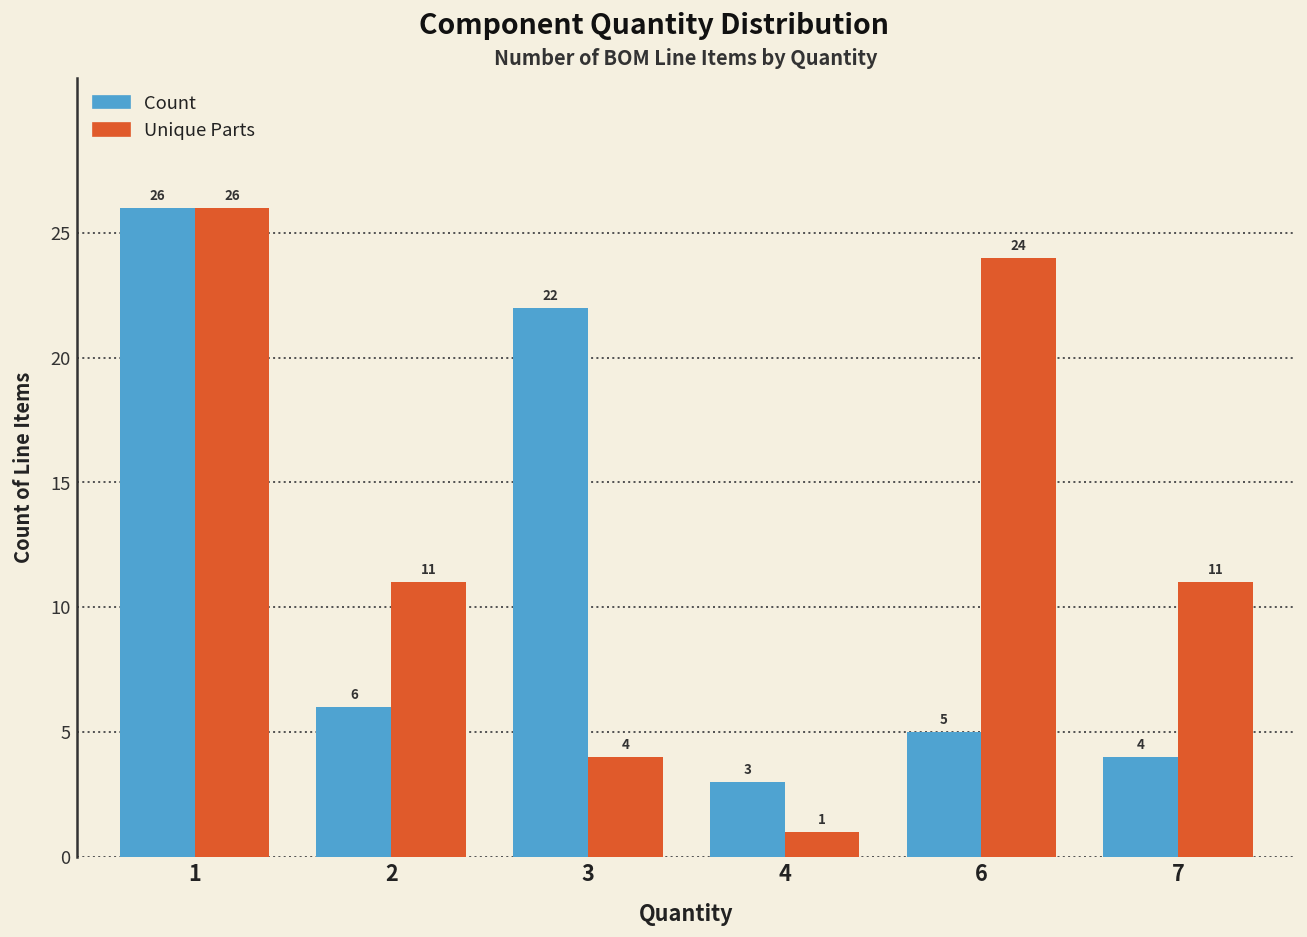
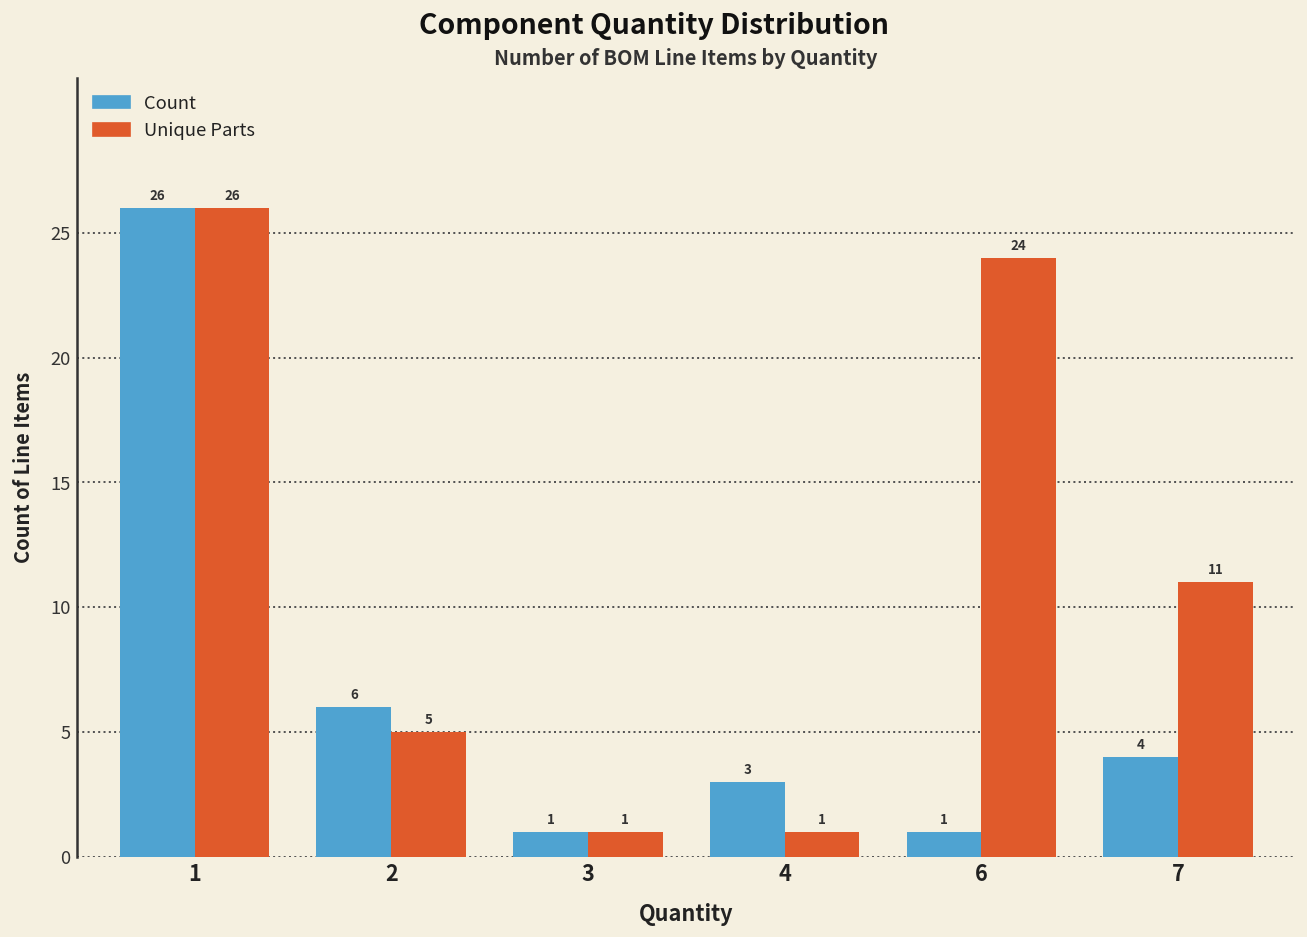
  {
    "Count": {
      "1": 26,
      "2": 6,
-     "3": 22,
+     "3": 1,
      "4": 3,
-     "6": 5,
+     "6": 1,
      "7": 4
    },
    "Unique Parts": {
      "1": 26,
-     "2": 11,
-     "3": 4,
+     "2": 5,
+     "3": 1,
      "4": 1,
      "6": 24,
      "7": 11
    }
  }
